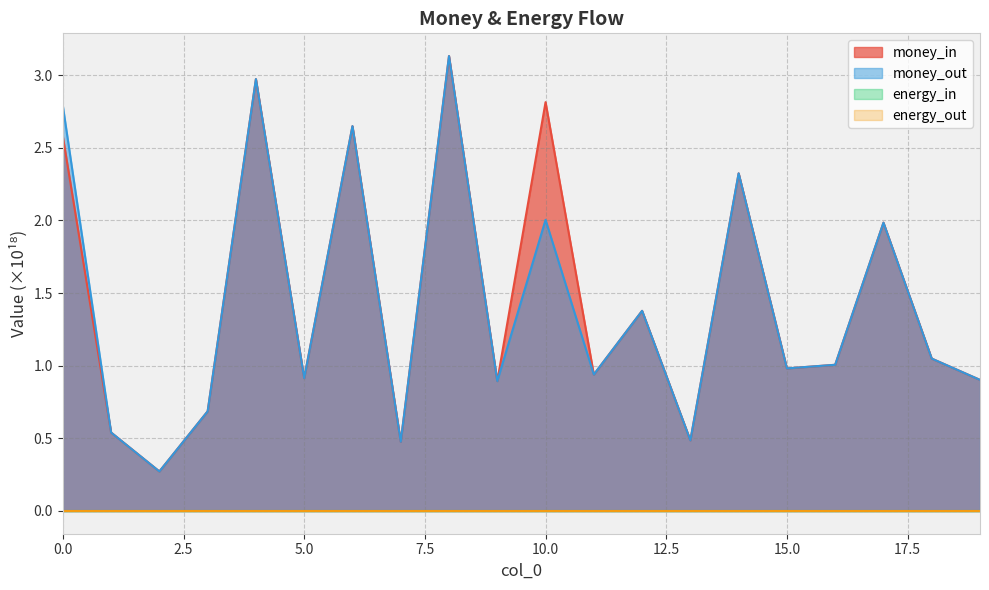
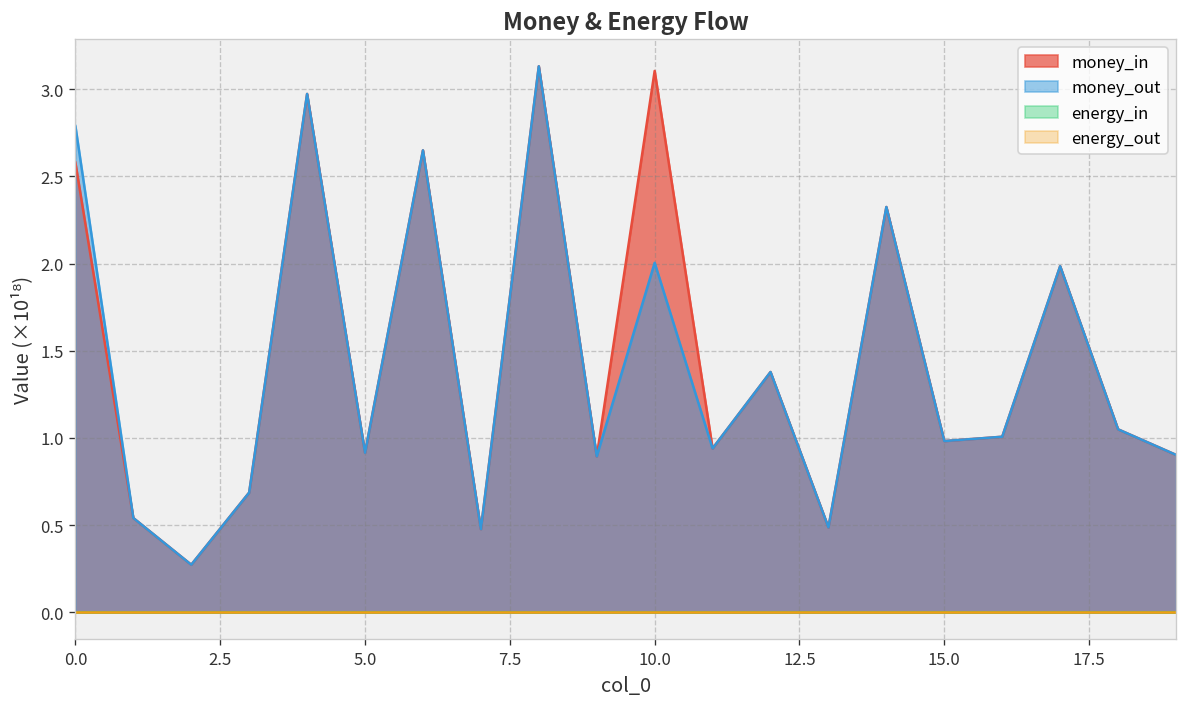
  {
    "money_in": {
      "0.0": 2.58,
-     "10.0": 2.81
+     "10.0": 3.11
    },
    "money_out": {
      "0.0": 2.79,
      "10.0": 2.00
    },
    "energy_out": {
      "0.0": 0.00,
      "5.0": 0.00,
      "10.0": 0.00,
      "15.0": 0.00
    }
  }
